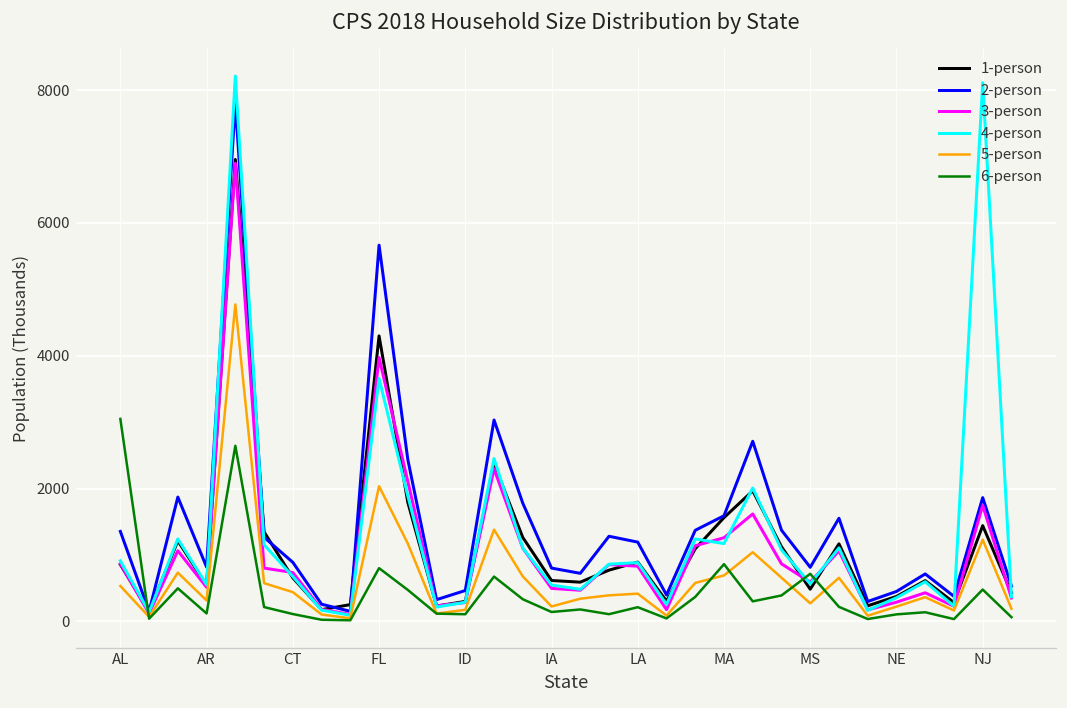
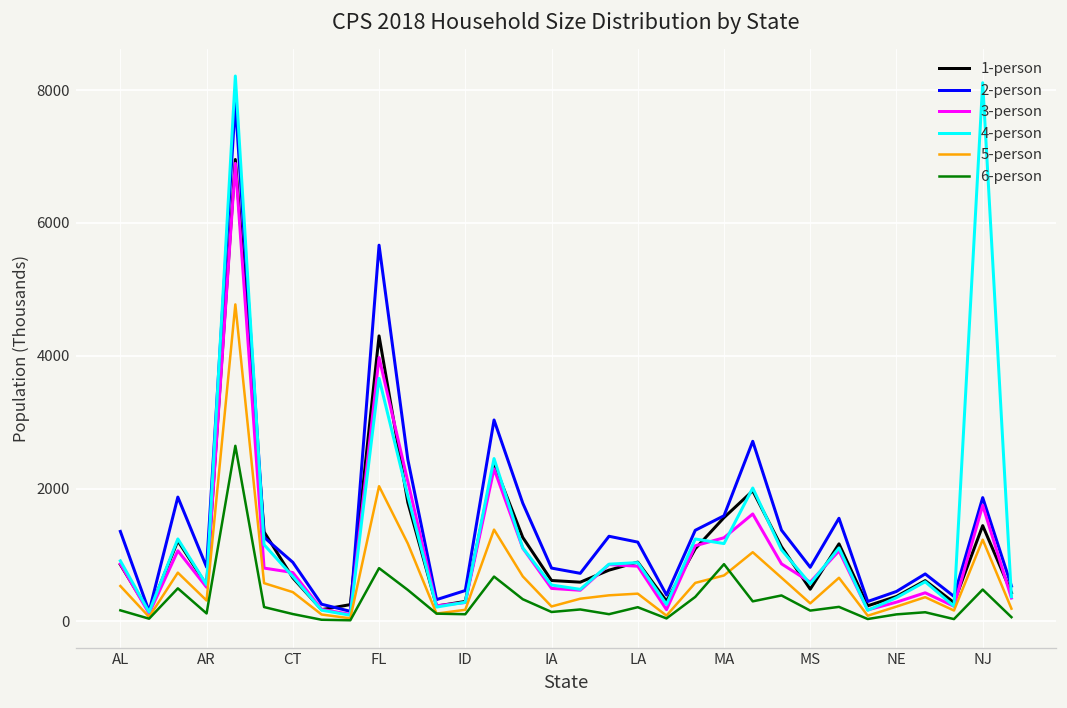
  {
    "1-person": {
      "FL": 4300,
      "IA": 600,
      "MS": 500,
      "NJ": 1400
    },
    "2-person": {
      "AL": 1400,
      "AR": 800,
      "CT": 900,
      "FL": 5700,
      "ID": 500,
      "IA": 800,
      "LA": 1200,
      "MS": 800,
      "NE": 500,
      "NJ": 1900
    },
    "3-person": {
      "CT": 700,
      "FL": 4000,
      "IA": 500,
      "LA": 800,
      "MA": 1300,
      "NE": 300,
      "NJ": 1700
    },
    "4-person": {
      "FL": 3700,
      "IA": 500,
      "MA": 1200,
      "NJ": 8100
    },
    "5-person": {
      "AL": 500,
      "AR": 300,
      "CT": 400,
      "FL": 2000,
      "ID": 200,
      "IA": 200,
      "LA": 400,
      "MA": 700,
      "MS": 300,
      "NE": 200,
      "NJ": 1200
    },
    "6-person": {
-     "AL": 3100,
+     "AL": 200,
      "AR": 100,
      "CT": 100,
      "FL": 800,
      "ID": 100,
      "IA": 100,
      "LA": 200,
      "MA": 900,
-     "MS": 700,
+     "MS": 200,
      "NE": 100,
      "NJ": 500
    }
  }
